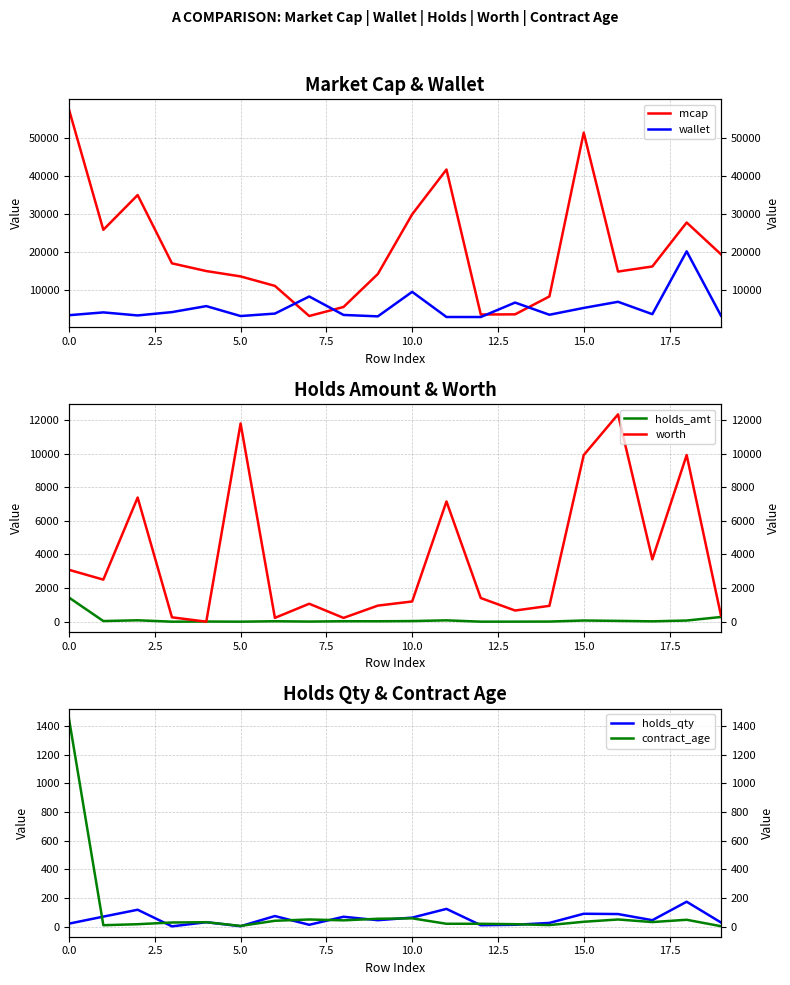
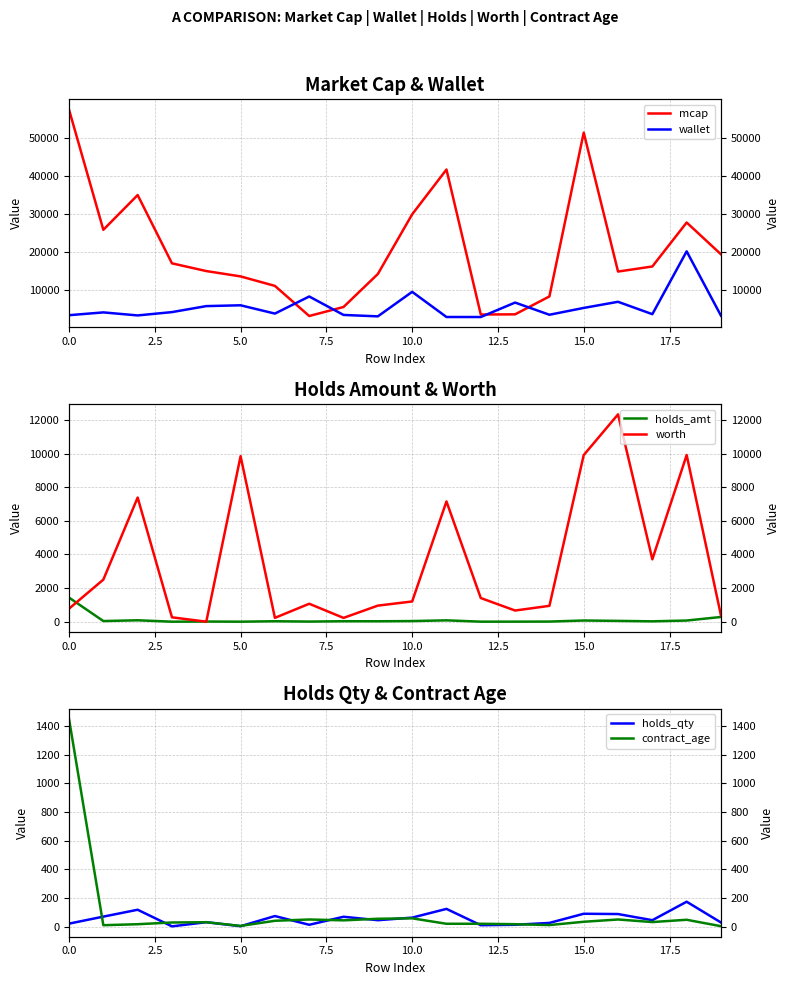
  {
    "Market Cap & Wallet": {
      "mcap": {
        "0.0": 57000,
        "5.0": 14000,
        "10.0": 30000,
        "15.0": 51000
      },
      "wallet": {
        "0.0": 4000,
-       "5.0": 3000,
+       "5.0": 6000,
        "10.0": 10000,
        "15.0": 5000
      }
    },
    "Holds Amount & Worth": {
      "holds_amt": {
        "0.0": 1400,
        "5.0": 0,
        "10.0": 0,
        "15.0": 100
      },
      "worth": {
-       "0.0": 3100,
-       "5.0": 11800,
+       "0.0": 800,
+       "5.0": 9800,
        "10.0": 1200,
        "15.0": 9900
      }
    },
    "Holds Qty & Contract Age": {
      "holds_qty": {
        "0.0": 20,
        "15.0": 90
      },
      "contract_age": {
        "0.0": 1450,
        "15.0": 30
      }
    }
  }
